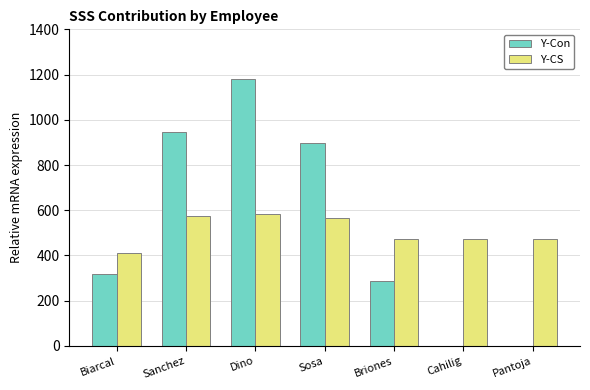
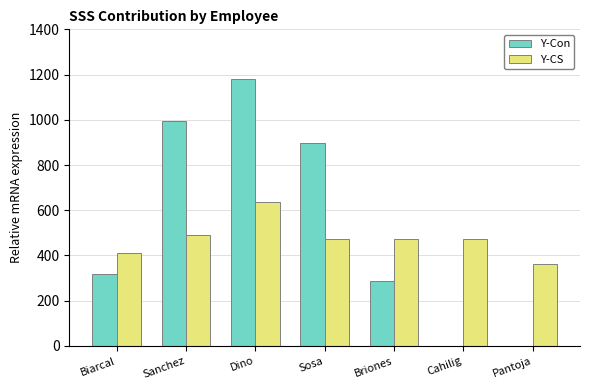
  {
    "Y-Con": {
      "Biarcal": 320,
-     "Sanchez": 950,
+     "Sanchez": 990,
      "Dino": 1180,
      "Sosa": 900,
      "Briones": 290,
      "Cahilig": 0,
      "Pantoja": 0
    },
    "Y-CS": {
      "Biarcal": 410,
-     "Sanchez": 570,
-     "Dino": 580,
-     "Sosa": 560,
+     "Sanchez": 490,
+     "Dino": 640,
+     "Sosa": 470,
      "Briones": 470,
      "Cahilig": 470,
-     "Pantoja": 470
+     "Pantoja": 360
    }
  }
